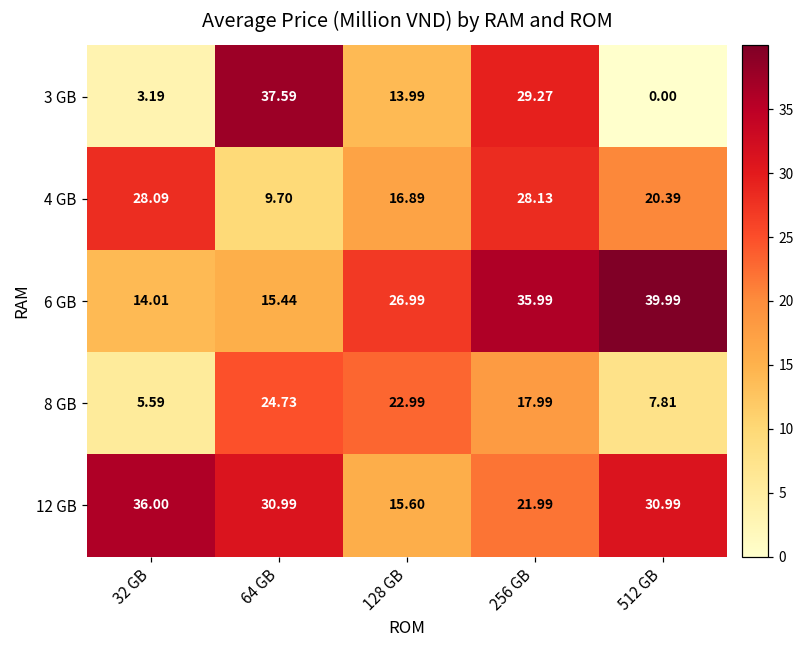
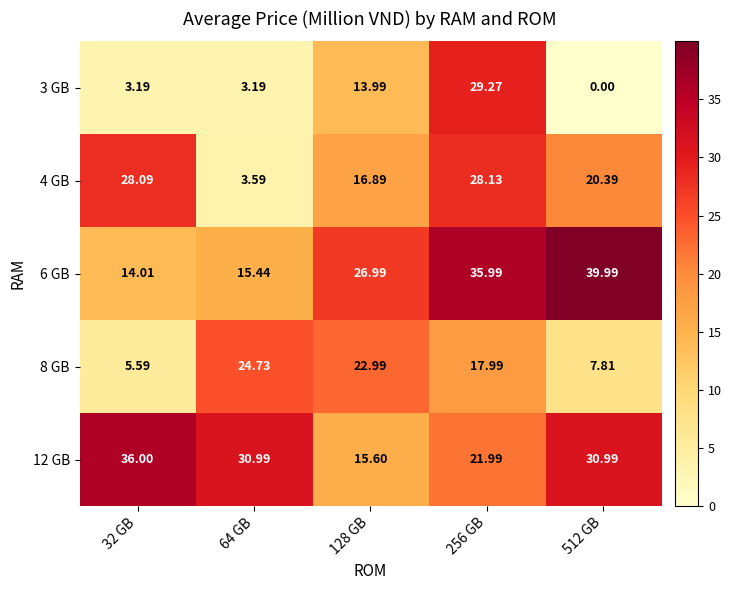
  {
    "3 GB": {
      "32 GB": 3.19,
-     "64 GB": 37.59,
+     "64 GB": 3.19,
      "128 GB": 13.99,
      "256 GB": 29.27,
      "512 GB": 0.00
    },
    "4 GB": {
      "32 GB": 28.09,
-     "64 GB": 9.70,
+     "64 GB": 3.59,
      "128 GB": 16.89,
      "256 GB": 28.13,
      "512 GB": 20.39
    },
    "6 GB": {
      "32 GB": 14.01,
      "64 GB": 15.44,
      "128 GB": 26.99,
      "256 GB": 35.99,
      "512 GB": 39.99
    },
    "8 GB": {
      "32 GB": 5.59,
      "64 GB": 24.73,
      "128 GB": 22.99,
      "256 GB": 17.99,
      "512 GB": 7.81
    },
    "12 GB": {
      "32 GB": 36.00,
      "64 GB": 30.99,
      "128 GB": 15.60,
      "256 GB": 21.99,
      "512 GB": 30.99
    }
  }
